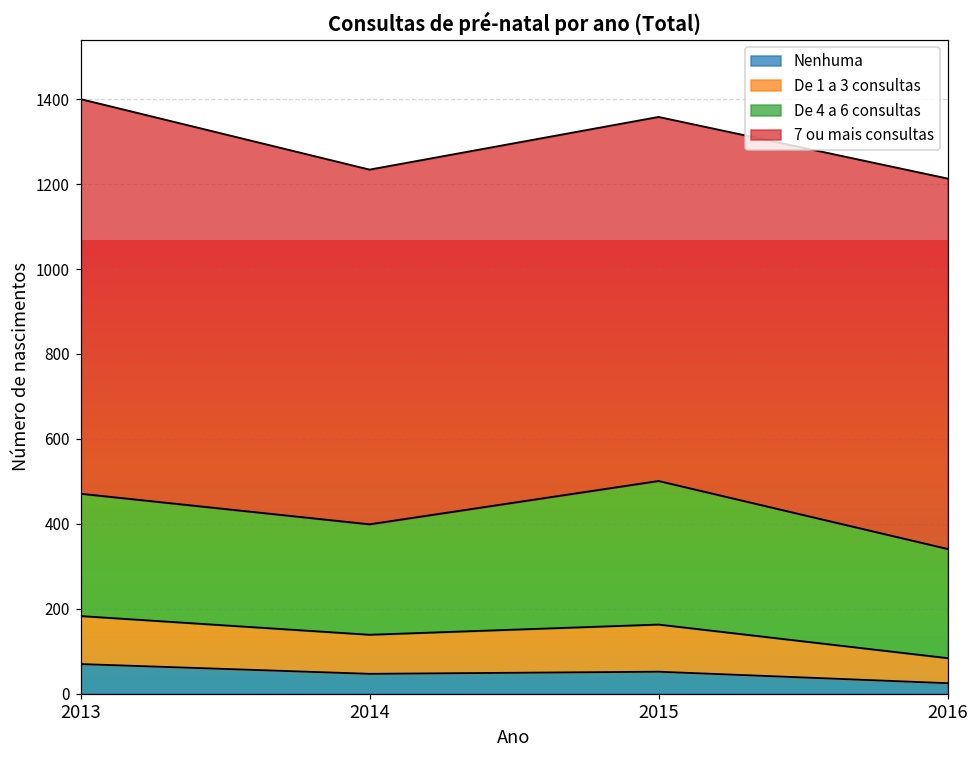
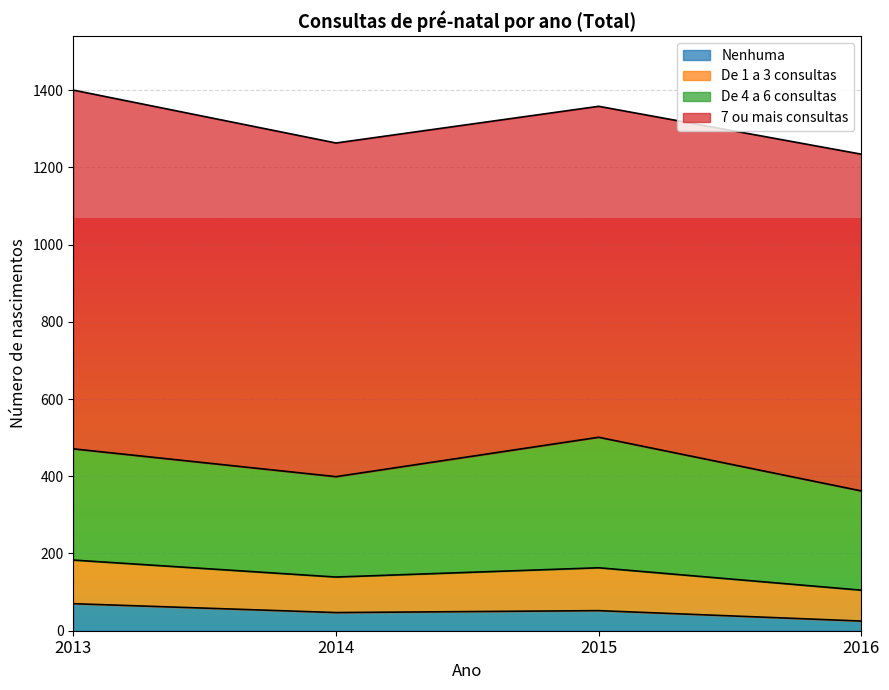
  {
    "Nenhuma": {
      "2013": 70,
      "2014": 50,
      "2015": 50,
      "2016": 30
    },
    "De 1 a 3 consultas": {
      "2013": 110,
      "2014": 90,
      "2015": 110,
-     "2016": 60
+     "2016": 80
    },
    "De 4 a 6 consultas": {
      "2013": 290,
      "2014": 260,
      "2015": 340,
      "2016": 260
    },
    "7 ou mais consultas": {
      "2013": 930,
-     "2014": 840,
+     "2014": 860,
      "2015": 860,
      "2016": 870
    }
  }
